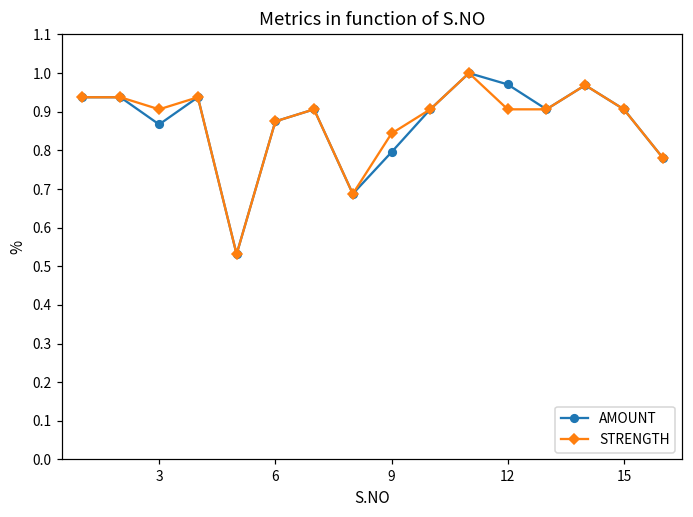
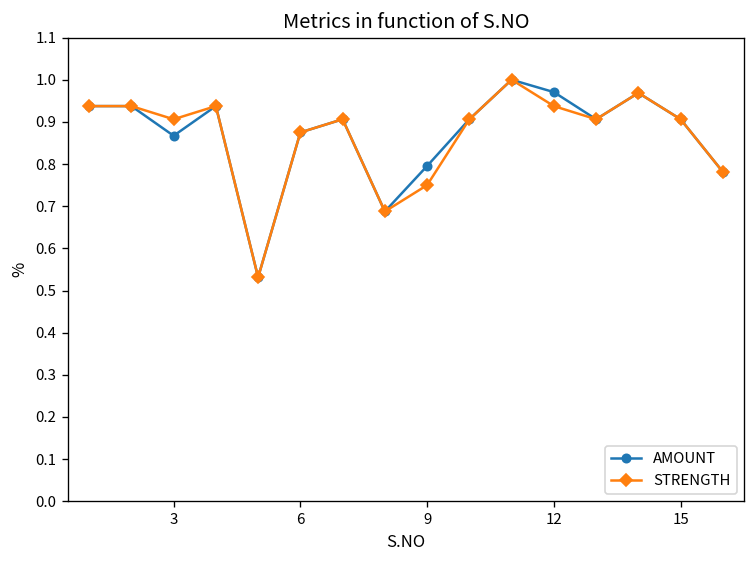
  {
    "AMOUNT": {
      "3": 0.87,
      "9": 0.80,
      "12": 0.97
    },
    "STRENGTH": {
      "3": 0.91,
-     "9": 0.84,
-     "12": 0.91
+     "9": 0.75,
+     "12": 0.94
    }
  }
